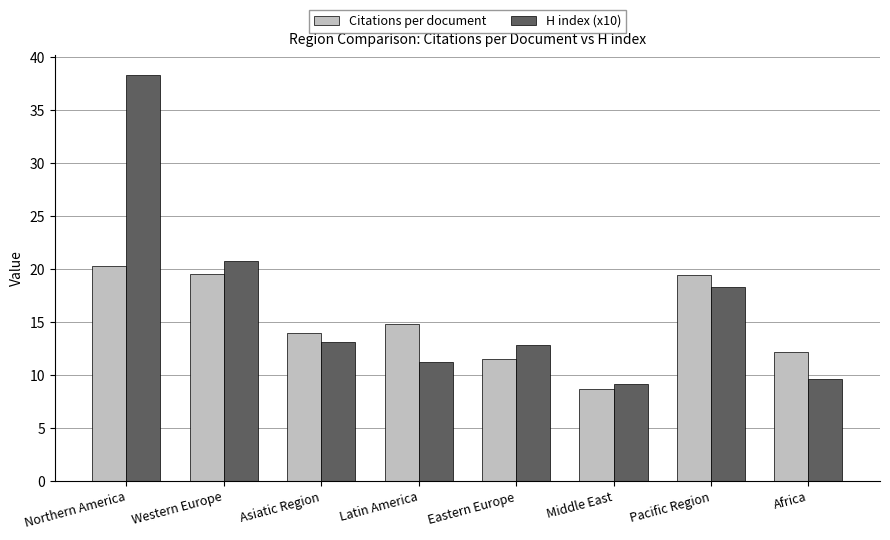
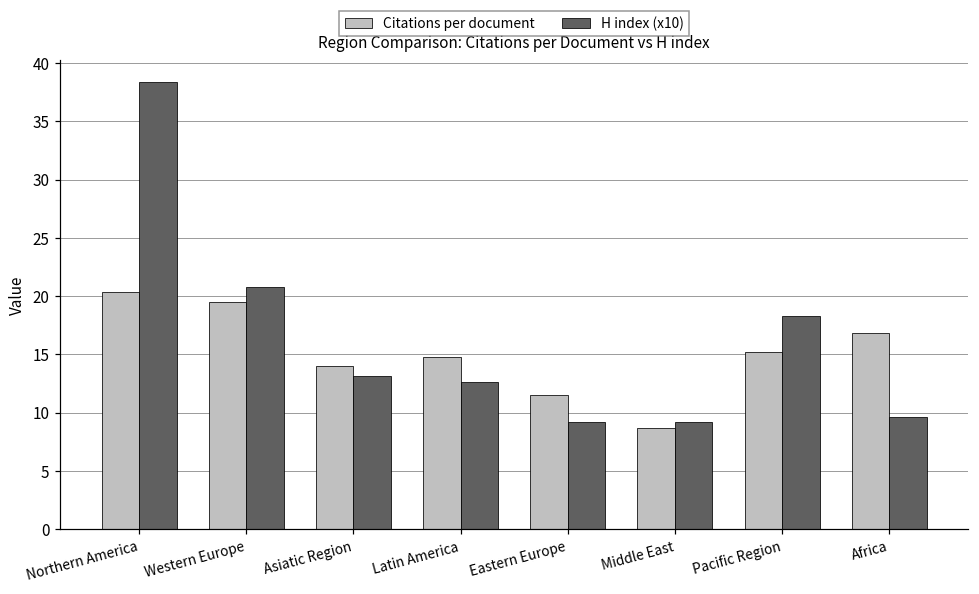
  {
    "Citations per document": {
      "Northern America": 20.3,
      "Western Europe": 19.5,
      "Asiatic Region": 14.0,
      "Latin America": 14.8,
      "Eastern Europe": 11.5,
      "Middle East": 8.7,
-     "Pacific Region": 19.5,
-     "Africa": 12.2
+     "Pacific Region": 15.2,
+     "Africa": 16.8
    },
    "H index (x10)": {
      "Northern America": 38.4,
      "Western Europe": 20.8,
      "Asiatic Region": 13.1,
-     "Latin America": 11.3,
-     "Eastern Europe": 12.8,
+     "Latin America": 12.6,
+     "Eastern Europe": 9.2,
      "Middle East": 9.2,
      "Pacific Region": 18.3,
      "Africa": 9.6
    }
  }
